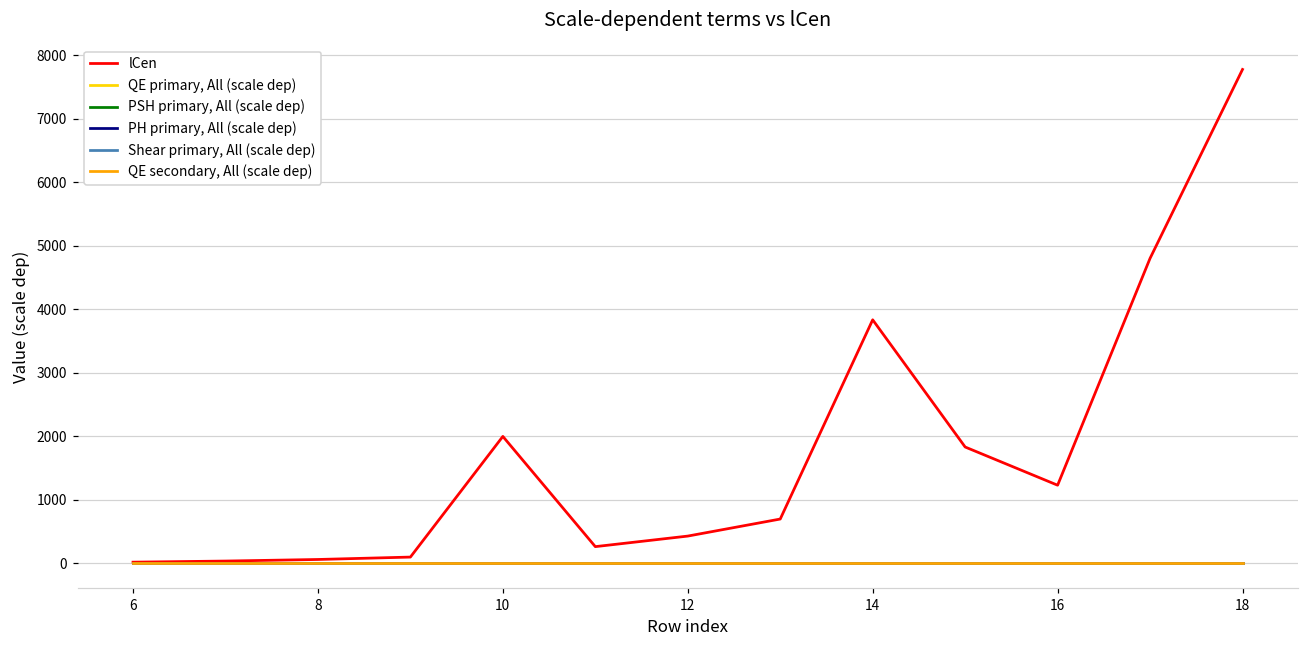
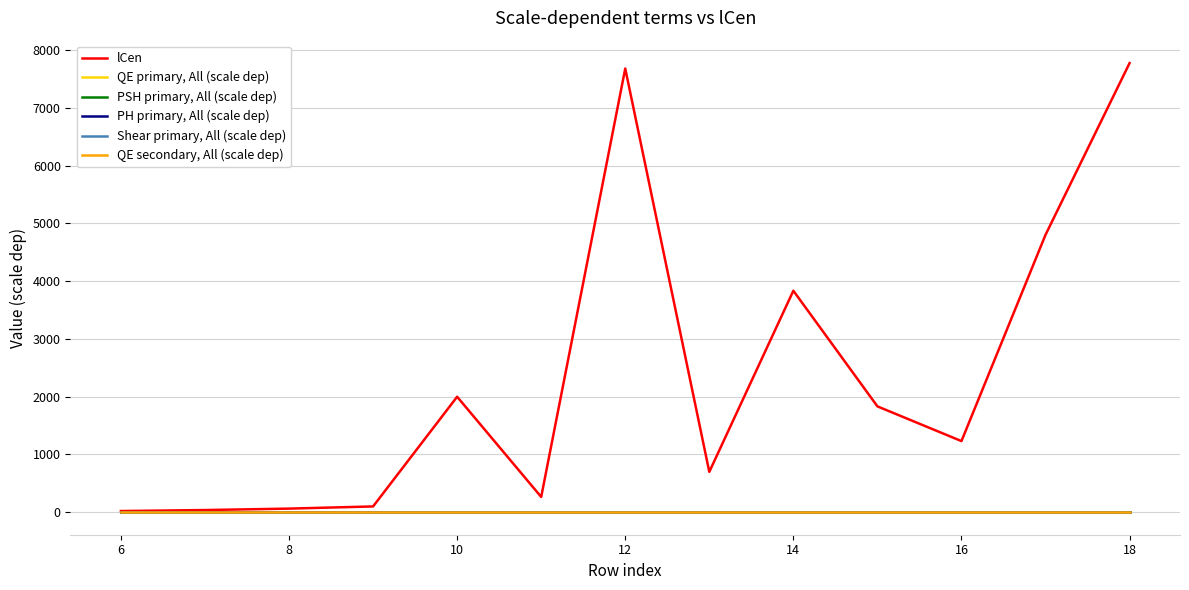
  {
    "lCen": {
      "8": 100,
      "10": 2000,
-     "12": 400,
+     "12": 7700,
      "14": 3800,
      "16": 1200,
      "18": 7800
    },
    "QE secondary, All (scale dep)": {
      "8": 0,
      "10": 0,
      "12": 0,
      "14": 0,
      "16": 0,
      "18": 0
    }
  }
